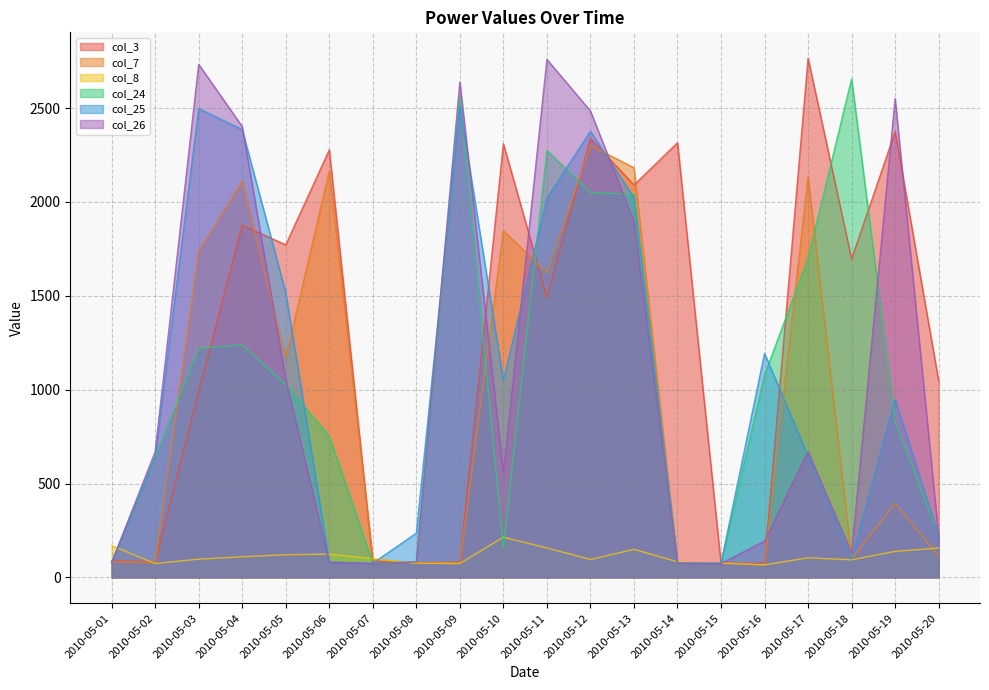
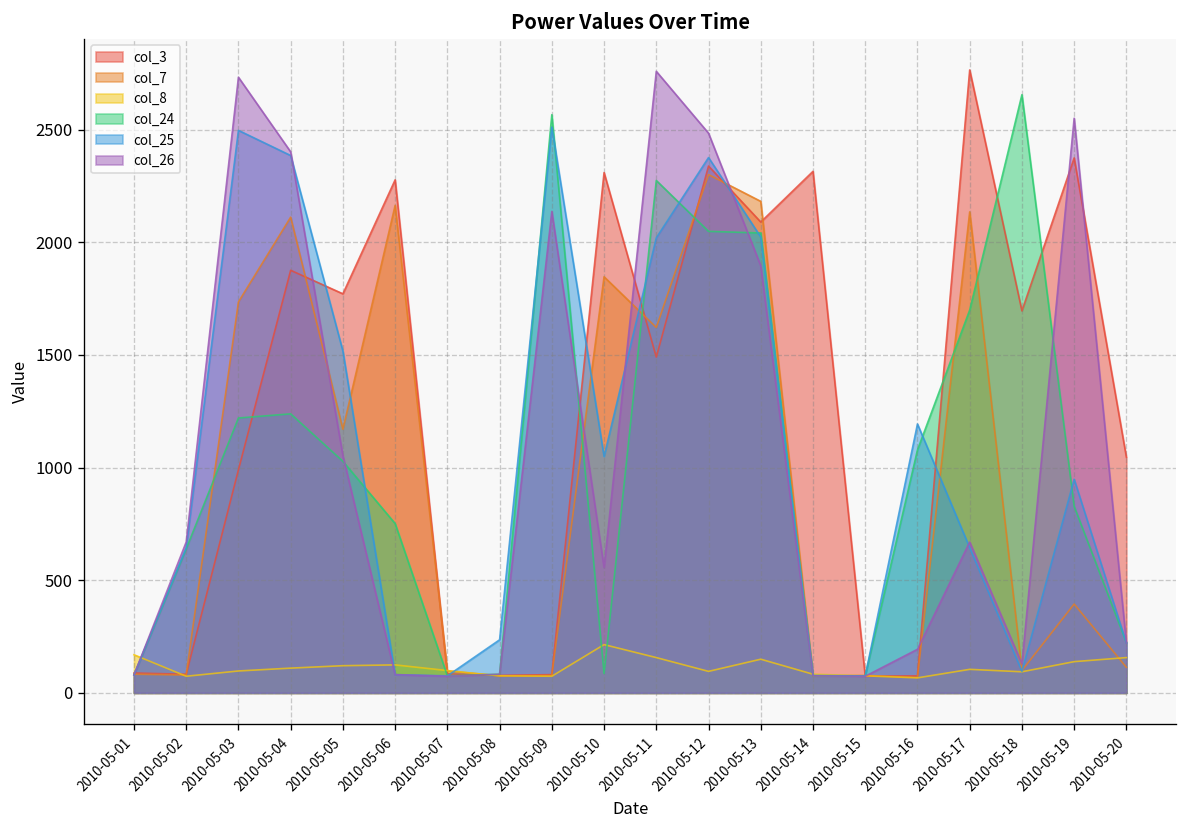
  {
    "col_24": {
      "2010-05-03": 1220,
      "2010-05-04": 1240,
      "2010-05-05": 1030,
      "2010-05-06": 750,
      "2010-05-09": 2570,
-     "2010-05-10": 160,
+     "2010-05-10": 90,
      "2010-05-11": 2270,
      "2010-05-12": 2050,
      "2010-05-13": 2040,
      "2010-05-16": 1080,
      "2010-05-17": 1700,
      "2010-05-18": 2660,
      "2010-05-19": 830
    },
    "col_25": {
      "2010-05-03": 2500,
      "2010-05-04": 2390,
      "2010-05-05": 1520,
      "2010-05-08": 240,
      "2010-05-09": 2510,
      "2010-05-10": 1050,
      "2010-05-11": 2020,
      "2010-05-12": 2380,
      "2010-05-13": 2020,
      "2010-05-16": 1190,
      "2010-05-17": 640,
      "2010-05-19": 950
    },
    "col_26": {
      "2010-05-02": 670,
      "2010-05-03": 2730,
      "2010-05-04": 2400,
      "2010-05-05": 1050,
-     "2010-05-09": 2640,
+     "2010-05-09": 2140,
      "2010-05-10": 560,
      "2010-05-11": 2760,
      "2010-05-12": 2480,
      "2010-05-13": 1900,
      "2010-05-16": 190,
      "2010-05-17": 670,
      "2010-05-18": 130,
      "2010-05-19": 2550
    }
  }
